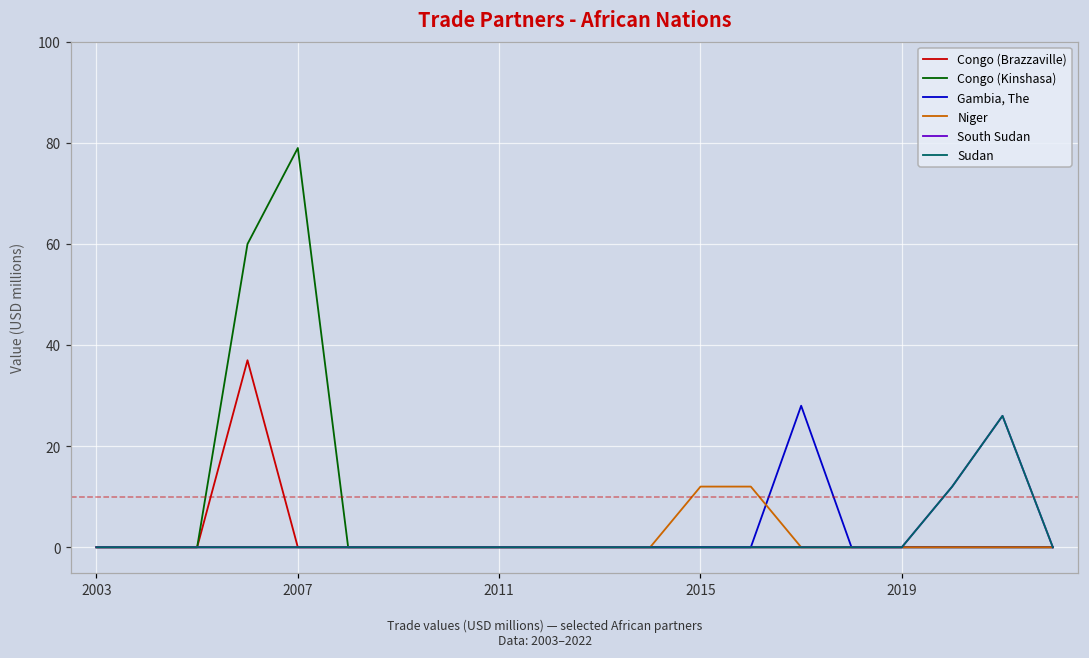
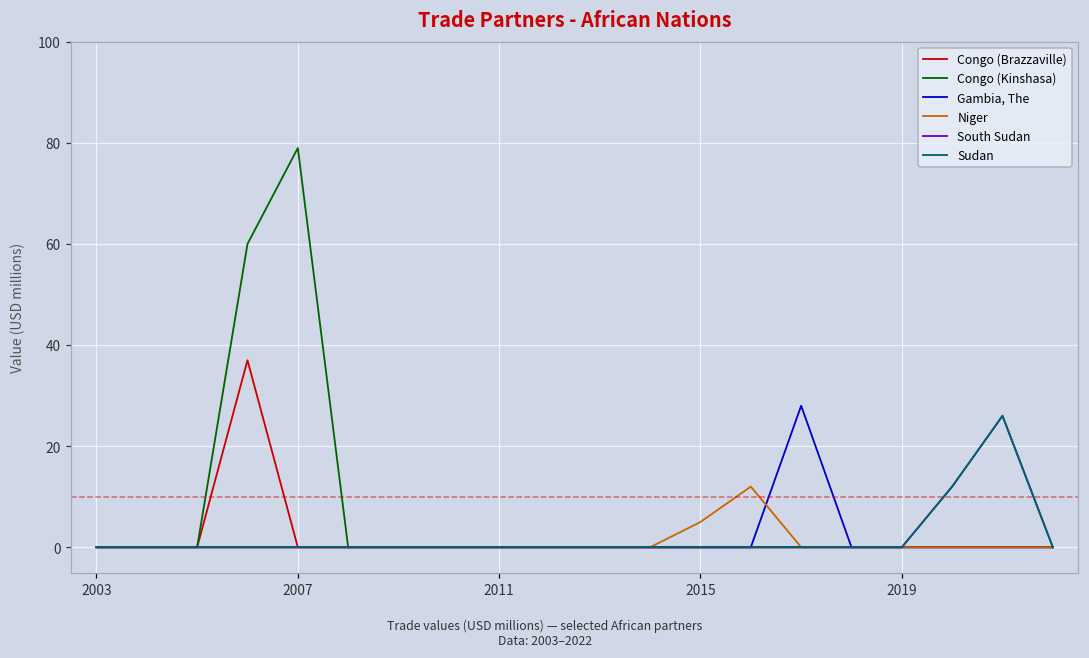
  {
    "Congo (Kinshasa)": {
      "2007": 79
    },
    "Niger": {
-     "2015": 12
+     "2015": 5
    }
  }
